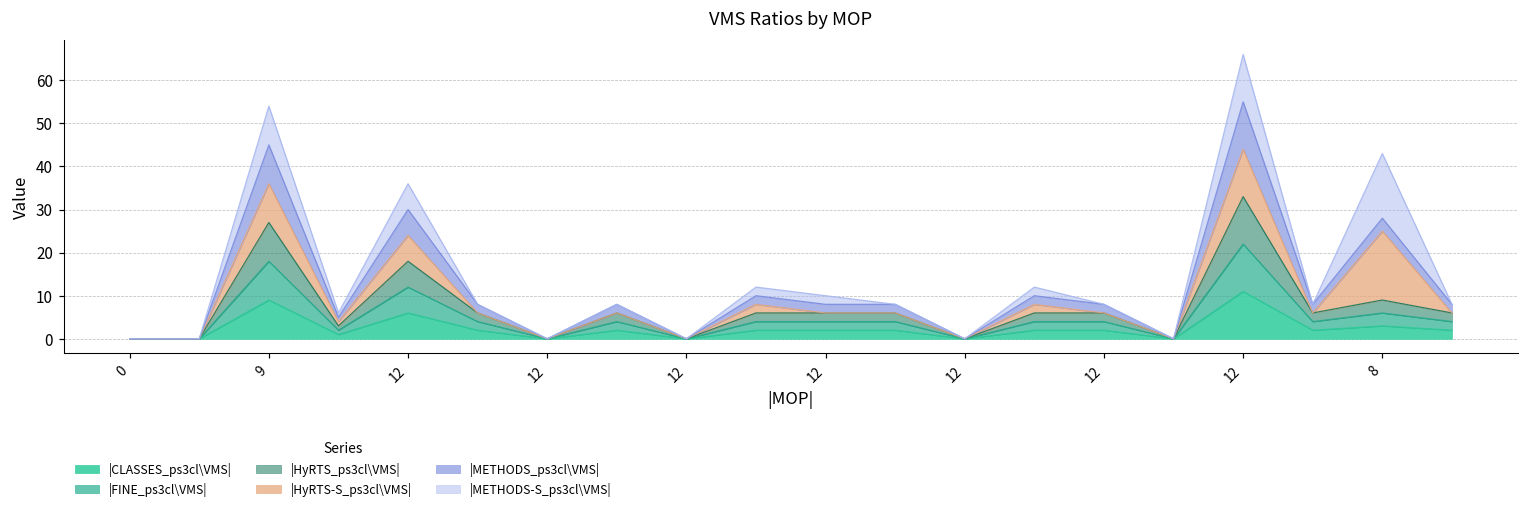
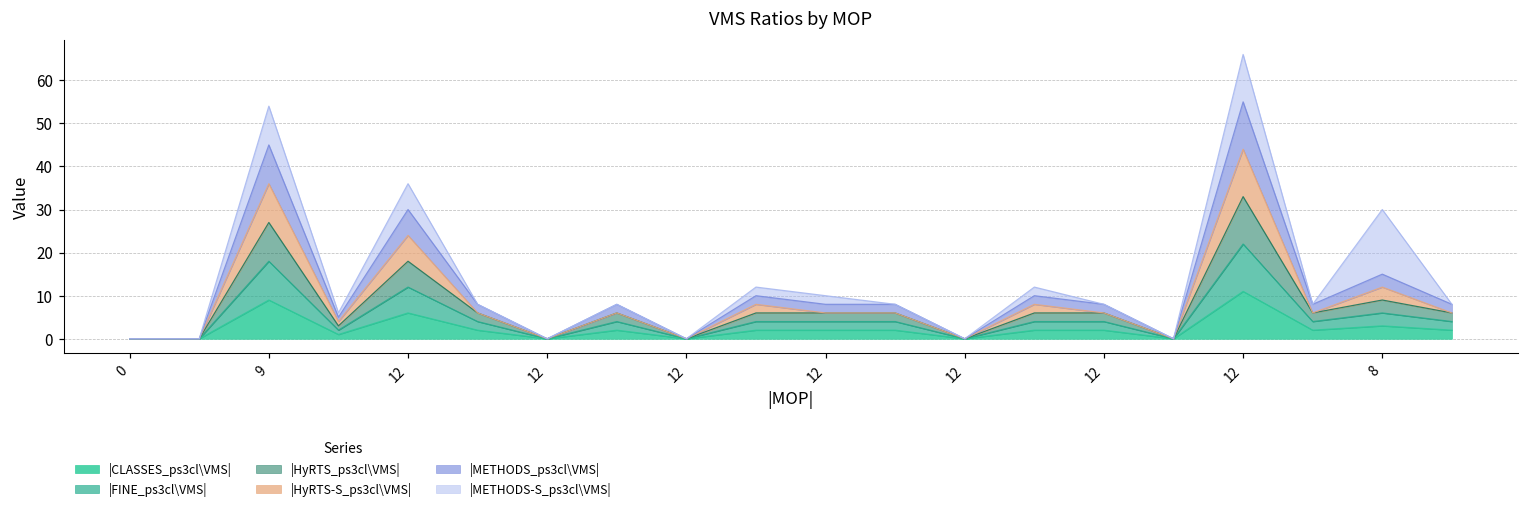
  {
    "|HyRTS-S_ps3cl\\VMS|": {
-     "8": 16
+     "8": 3
    },
    "|METHODS_ps3cl\\VMS|": {
      "8": 3
    },
    "|METHODS-S_ps3cl\\VMS|": {
      "8": 15
    }
  }
